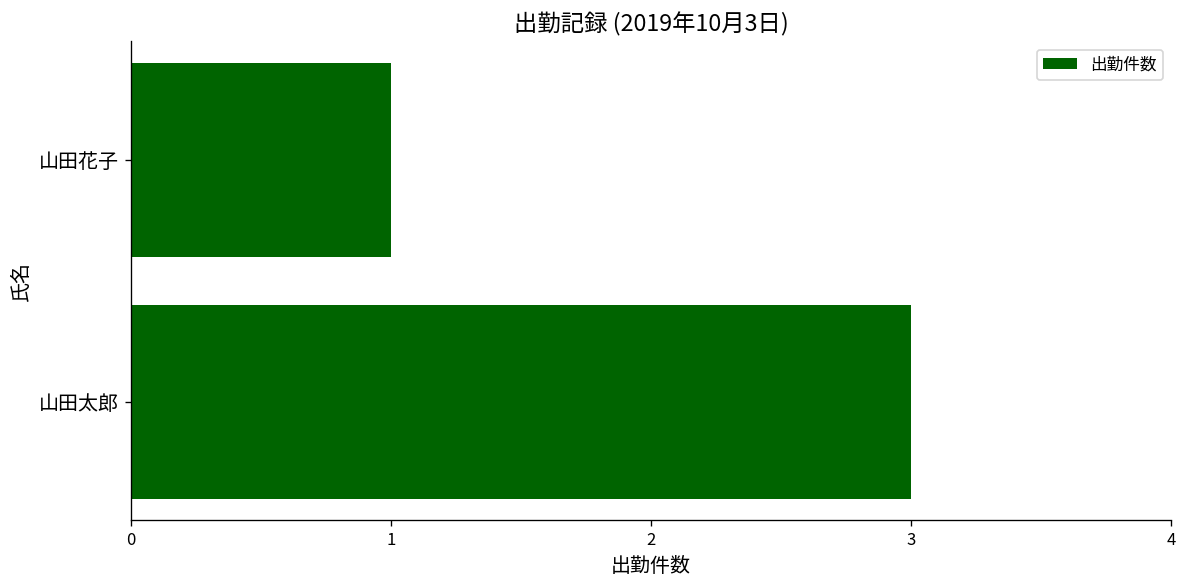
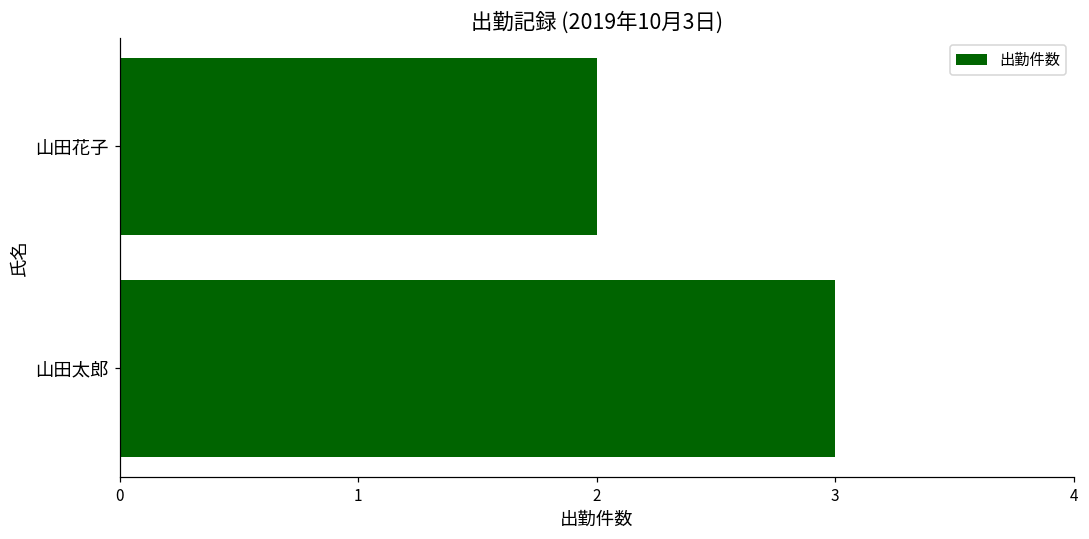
  {
-   "山田花子": 1,
+   "山田花子": 2,
    "山田太郎": 3
  }
